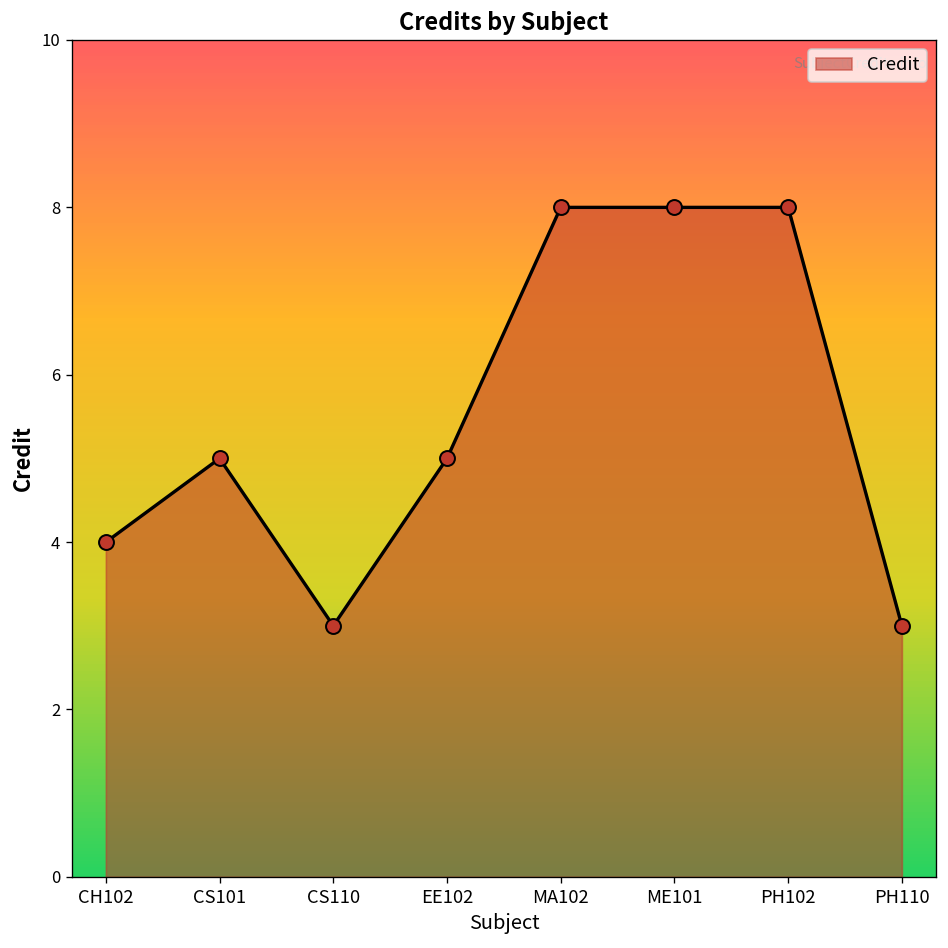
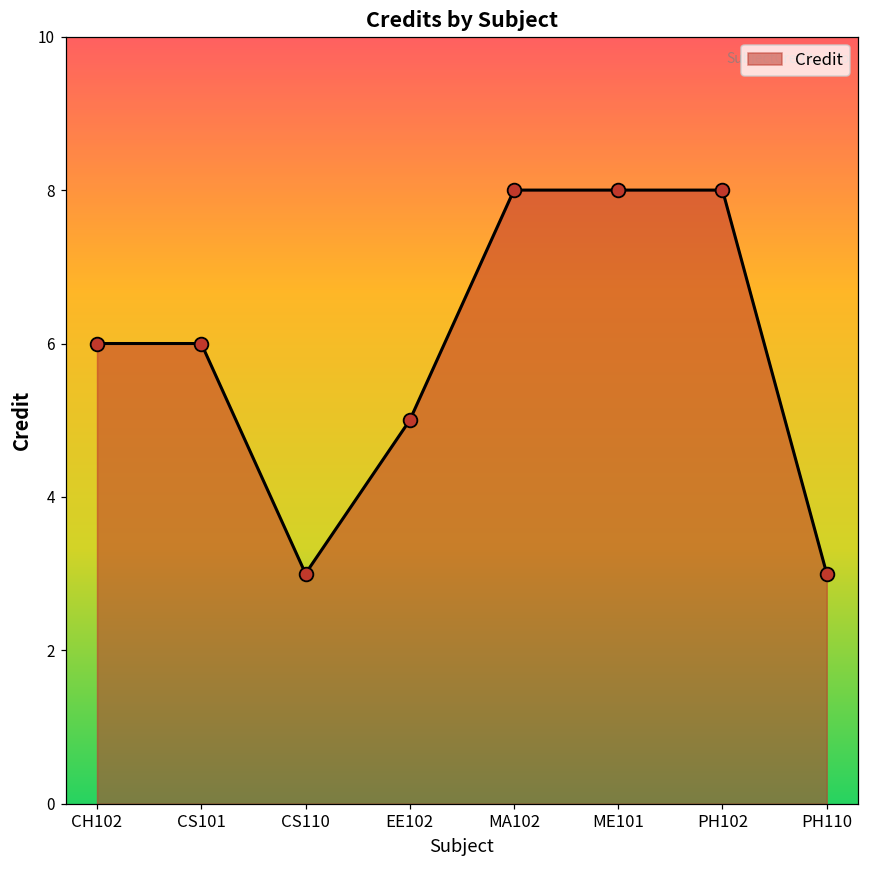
  {
-   "CH102": 4,
-   "CS101": 5,
+   "CH102": 6,
+   "CS101": 6,
    "CS110": 3,
    "EE102": 5,
    "MA102": 8,
    "ME101": 8,
    "PH102": 8,
    "PH110": 3
  }
